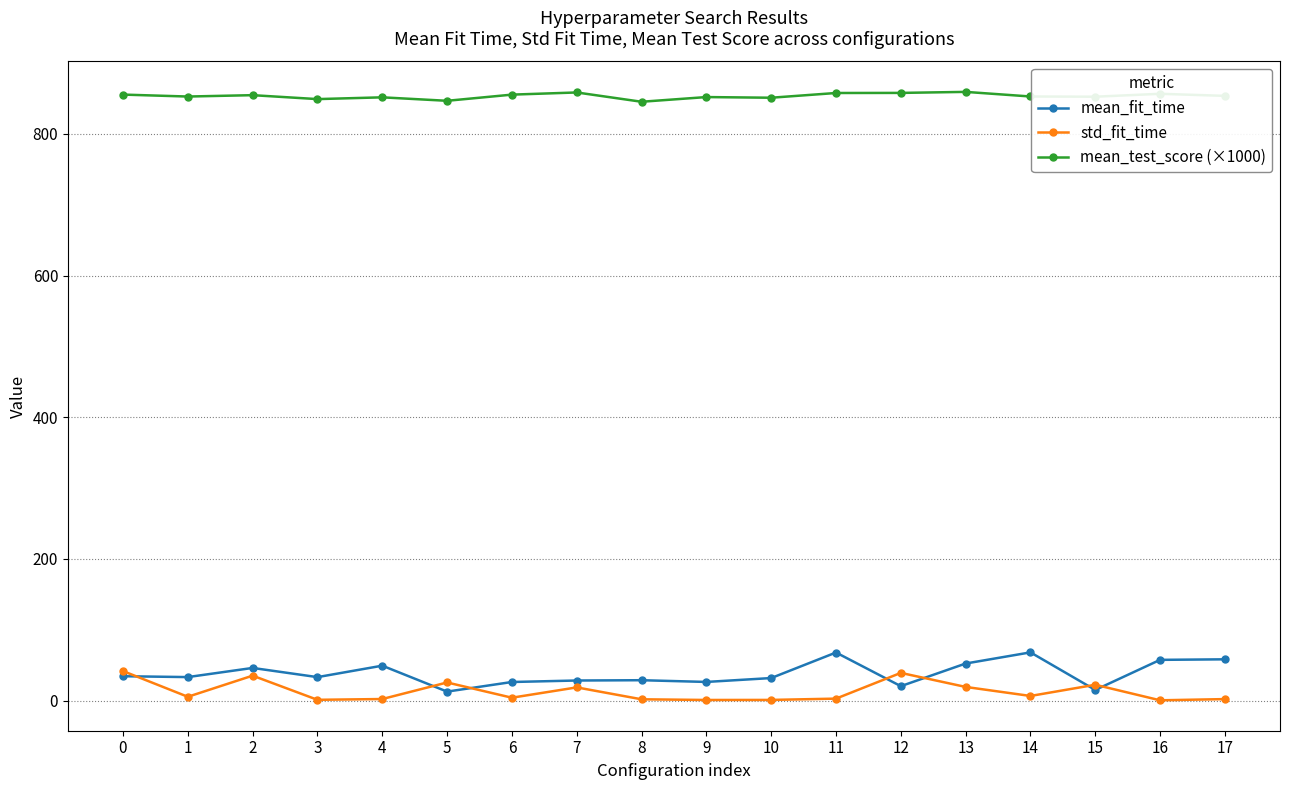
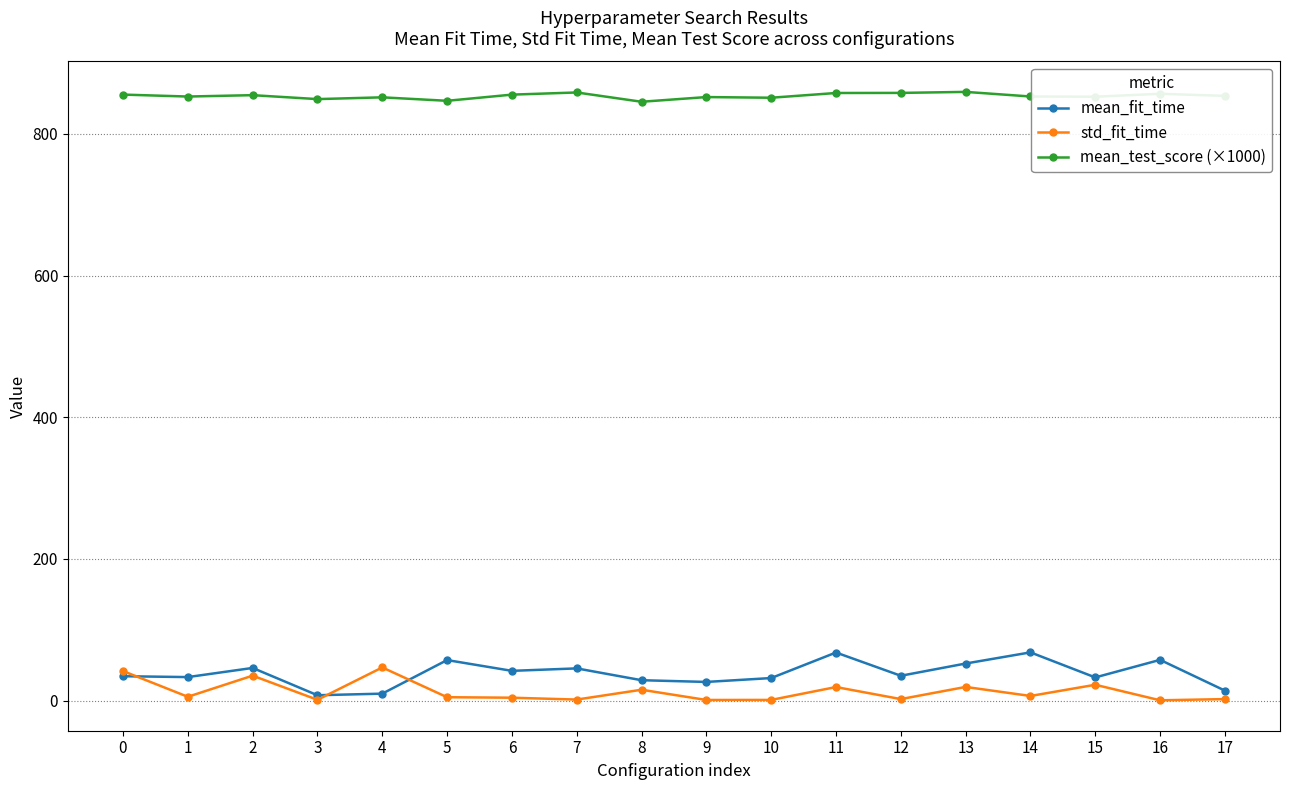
  {
    "mean_fit_time": {
      "0": 30,
      "1": 30,
      "2": 50,
-     "3": 30,
-     "4": 50,
-     "5": 10,
-     "6": 30,
-     "7": 30,
+     "3": 10,
+     "4": 10,
+     "5": 60,
+     "6": 40,
+     "7": 50,
      "8": 30,
      "9": 30,
      "10": 30,
      "11": 70,
-     "12": 20,
+     "12": 30,
      "13": 50,
      "14": 70,
-     "15": 10,
+     "15": 30,
      "16": 60,
-     "17": 60
+     "17": 10
    },
    "std_fit_time": {
      "0": 40,
      "1": 10,
      "2": 40,
      "3": 0,
-     "4": 0,
-     "5": 30,
+     "4": 50,
+     "5": 0,
      "6": 0,
-     "7": 20,
-     "8": 0,
+     "7": 0,
+     "8": 20,
      "9": 0,
      "10": 0,
-     "11": 0,
-     "12": 40,
+     "11": 20,
+     "12": 0,
      "13": 20,
      "14": 10,
      "15": 20,
      "16": 0,
      "17": 0
    },
    "mean_test_score (×1000)": {
      "0": 860,
      "1": 850,
      "2": 850,
      "3": 850,
      "4": 850,
      "5": 850,
      "6": 860,
      "7": 860,
      "8": 850,
      "9": 850,
      "10": 850,
      "11": 860,
      "12": 860,
      "13": 860,
      "14": 850
    }
  }
